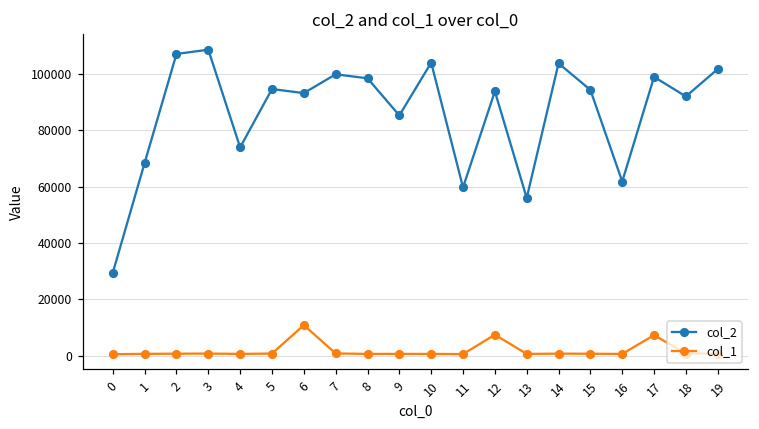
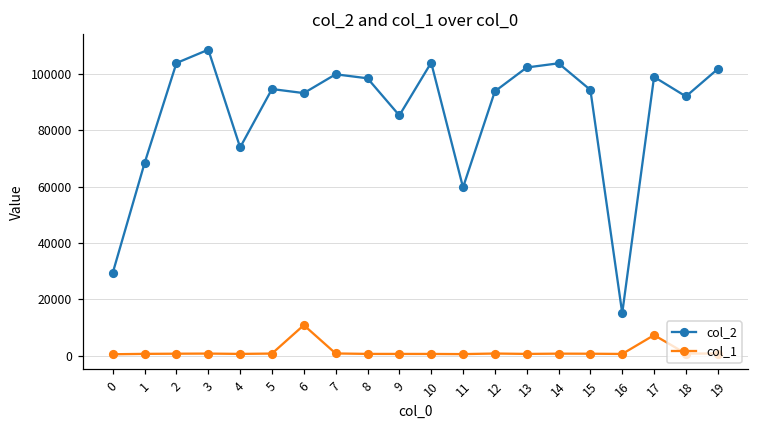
  {
    "col_2": {
      "0": 29000,
      "1": 68000,
-     "2": 107000,
+     "2": 104000,
      "3": 109000,
      "4": 74000,
      "5": 95000,
      "6": 93000,
      "7": 100000,
      "8": 98000,
      "9": 85000,
      "10": 104000,
      "11": 60000,
      "12": 94000,
-     "13": 56000,
+     "13": 102000,
      "14": 104000,
      "15": 94000,
-     "16": 62000,
+     "16": 15000,
      "17": 99000,
      "18": 92000,
      "19": 102000
    },
    "col_1": {
      "0": 0,
      "1": 1000,
      "2": 1000,
      "3": 1000,
      "4": 1000,
      "5": 1000,
      "6": 11000,
      "7": 1000,
      "8": 1000,
      "9": 1000,
      "10": 1000,
      "11": 1000,
-     "12": 7000,
+     "12": 1000,
      "13": 1000,
      "14": 1000,
      "15": 1000,
      "16": 1000,
      "17": 7000
    }
  }
